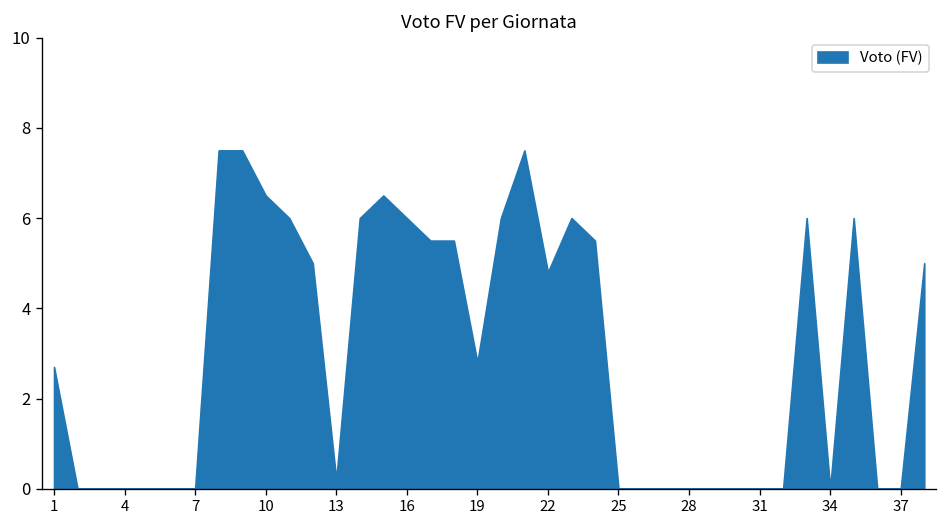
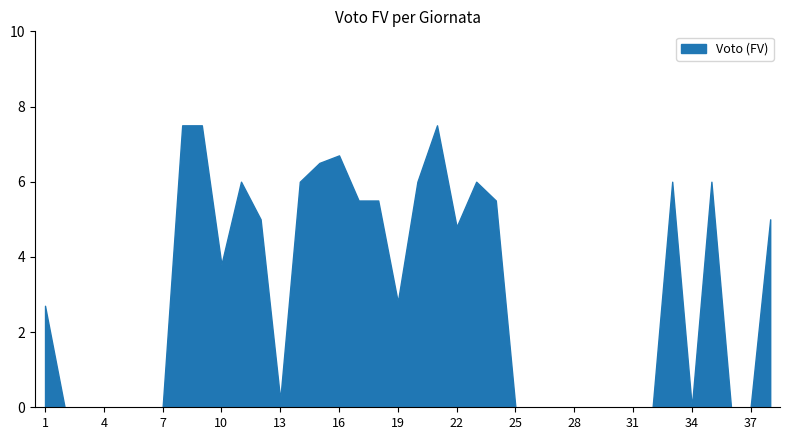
  {
    "1": 2.7,
    "4": 0.0,
    "7": 0.0,
-   "10": 6.5,
+   "10": 3.8,
    "13": 0.2,
-   "16": 6.0,
+   "16": 6.7,
    "19": 2.8,
    "22": 4.8,
    "25": 0.0,
    "28": 0.0,
    "31": 0.0,
    "34": 0.0,
    "37": 0.0
  }
